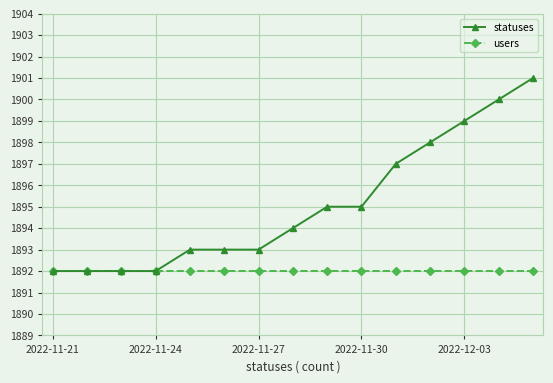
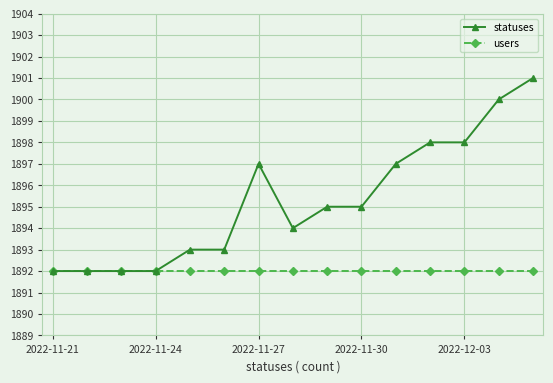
  {
    "statuses": {
-     "2022-11-27": 1893,
+     "2022-11-27": 1897,
      "2022-11-30": 1895,
-     "2022-12-03": 1899
+     "2022-12-03": 1898
    },
    "users": {
      "2022-11-27": 1892,
      "2022-11-30": 1892,
      "2022-12-03": 1892
    }
  }
